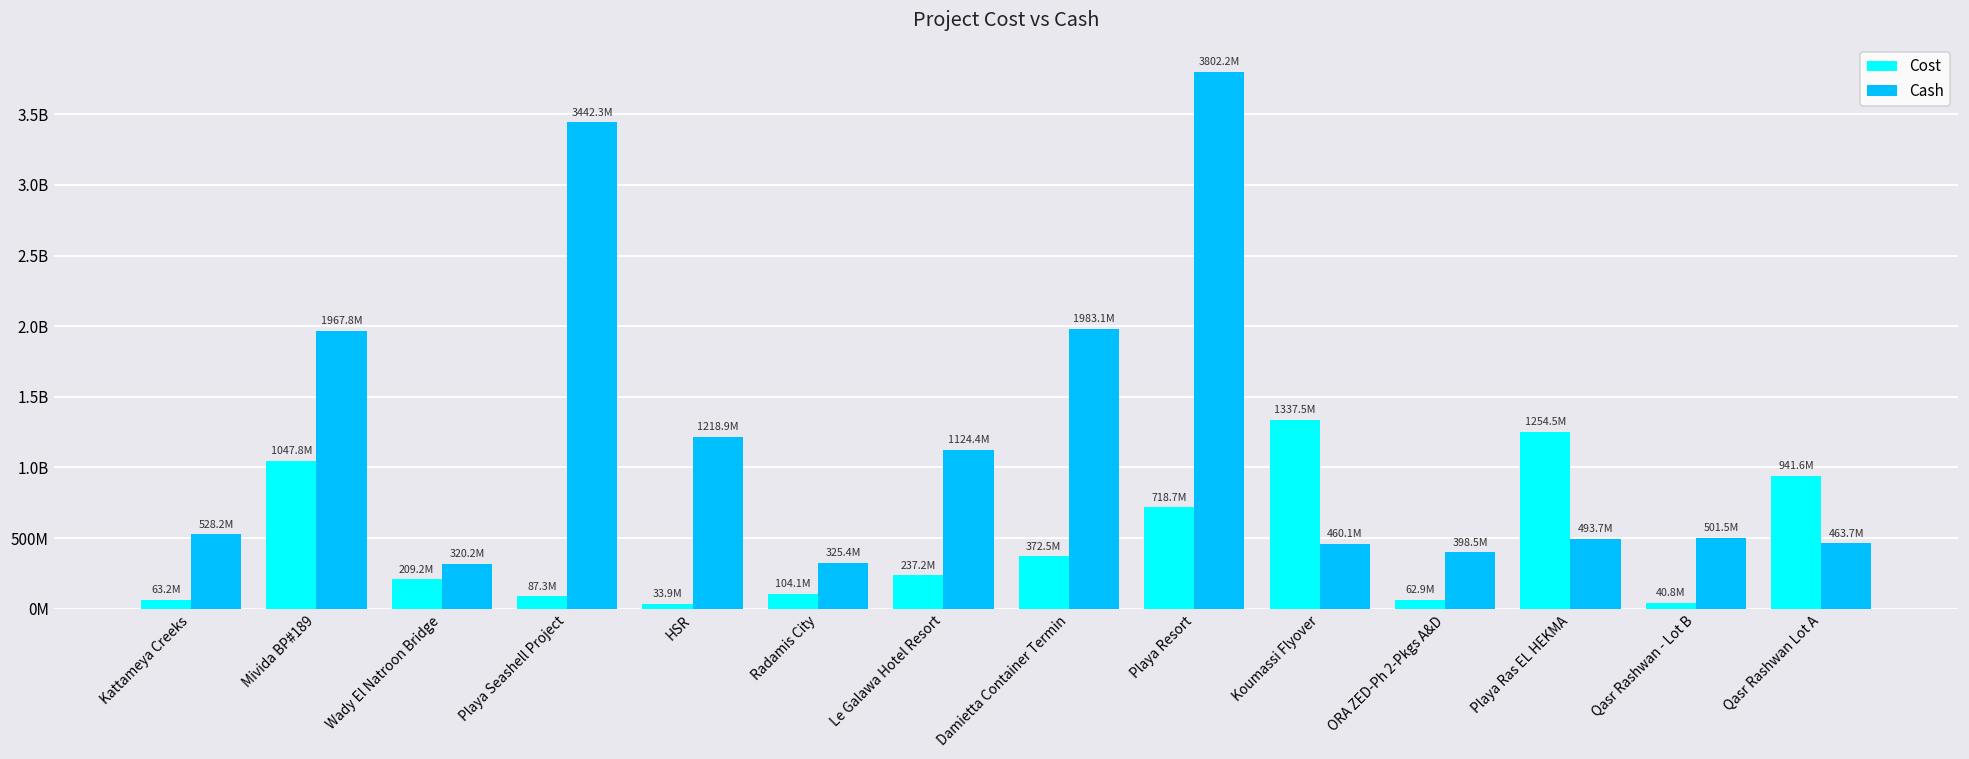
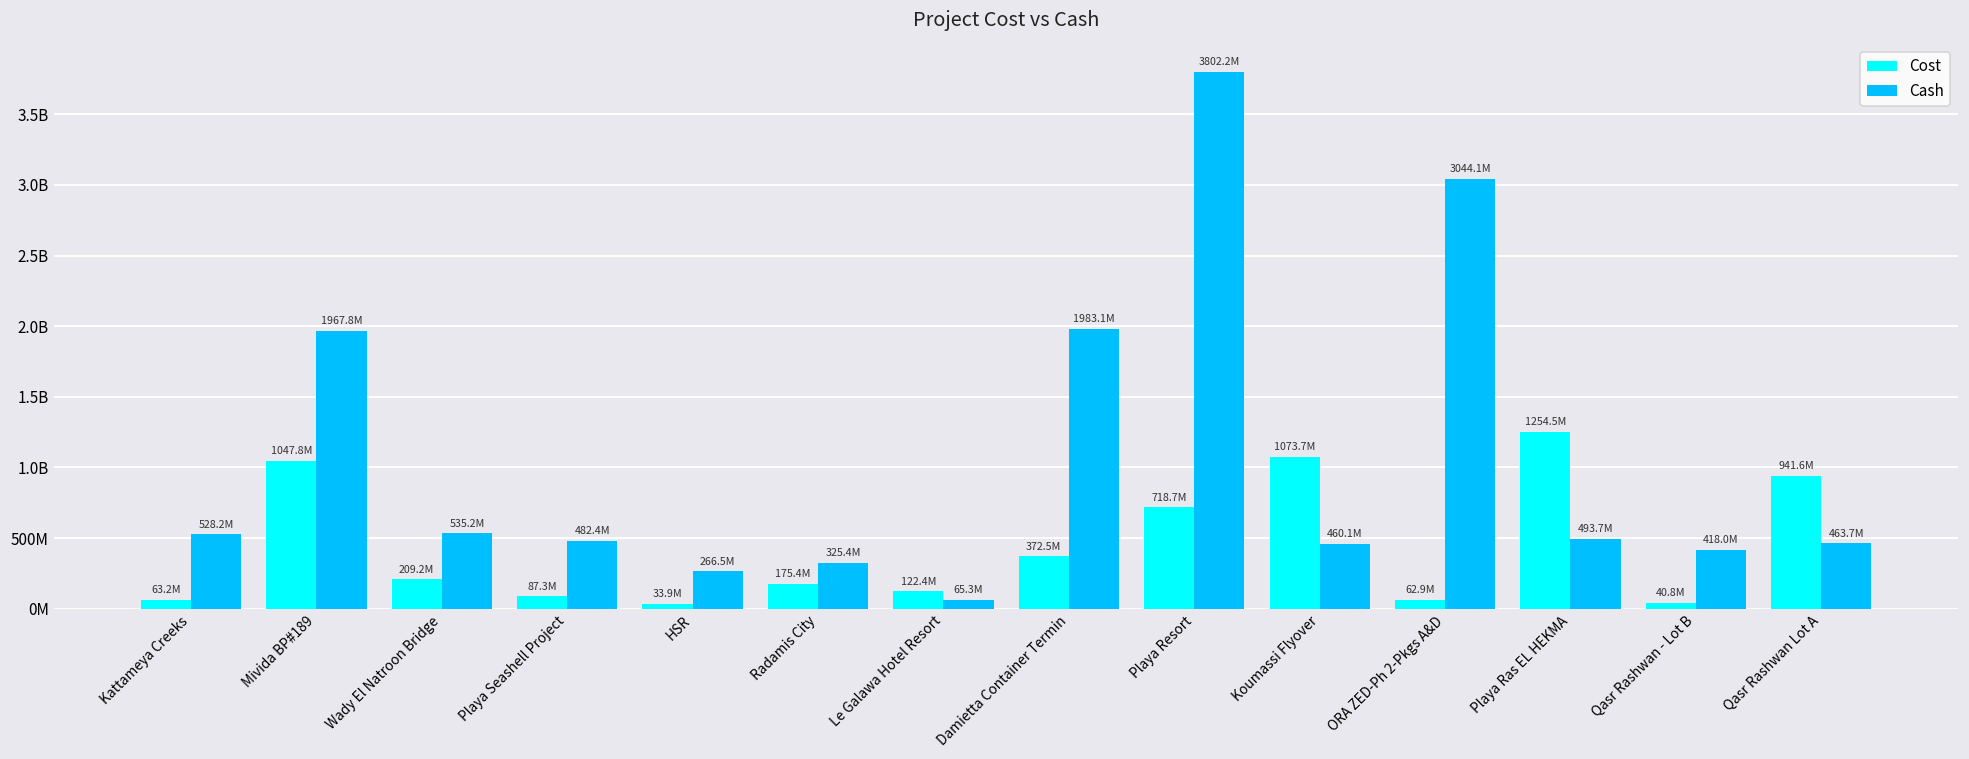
  {
    "Cost": {
      "Kattameya Creeks": "63.2M",
      "Mivida BP#189": "1047.8M",
      "Wady El Natroon Bridge": "209.2M",
      "Playa Seashell Project": "87.3M",
      "HSR": "33.9M",
-     "Radamis City": "104.1M",
-     "Le Galawa Hotel Resort": "237.2M",
+     "Radamis City": "175.4M",
+     "Le Galawa Hotel Resort": "122.4M",
      "Damietta Container Termin": "372.5M",
      "Playa Resort": "718.7M",
-     "Koumassi Flyover": "1337.5M",
+     "Koumassi Flyover": "1073.7M",
      "ORA ZED-Ph 2-Pkgs A&D": "62.9M",
      "Playa Ras EL HEKMA": "1254.5M",
      "Qasr Rashwan - Lot B": "40.8M",
      "Qasr Rashwan Lot A": "941.6M"
    },
    "Cash": {
      "Kattameya Creeks": "528.2M",
      "Mivida BP#189": "1967.8M",
-     "Wady El Natroon Bridge": "320.2M",
-     "Playa Seashell Project": "3442.3M",
-     "HSR": "1218.9M",
+     "Wady El Natroon Bridge": "535.2M",
+     "Playa Seashell Project": "482.4M",
+     "HSR": "266.5M",
      "Radamis City": "325.4M",
-     "Le Galawa Hotel Resort": "1124.4M",
+     "Le Galawa Hotel Resort": "65.3M",
      "Damietta Container Termin": "1983.1M",
      "Playa Resort": "3802.2M",
      "Koumassi Flyover": "460.1M",
-     "ORA ZED-Ph 2-Pkgs A&D": "398.5M",
+     "ORA ZED-Ph 2-Pkgs A&D": "3044.1M",
      "Playa Ras EL HEKMA": "493.7M",
-     "Qasr Rashwan - Lot B": "501.5M",
+     "Qasr Rashwan - Lot B": "418.0M",
      "Qasr Rashwan Lot A": "463.7M"
    }
  }
